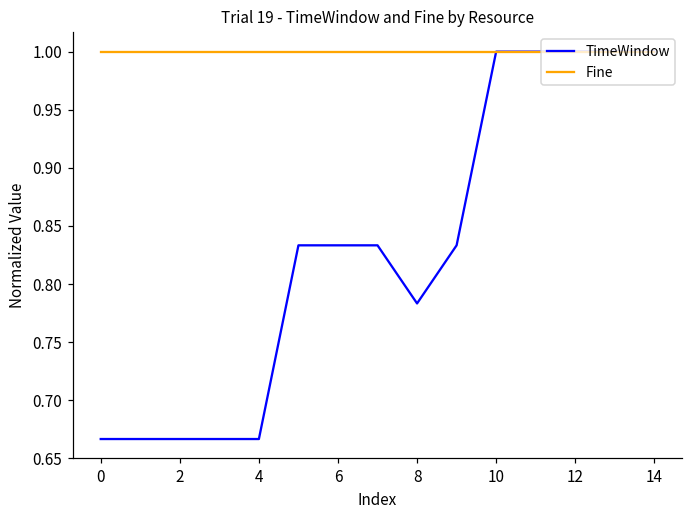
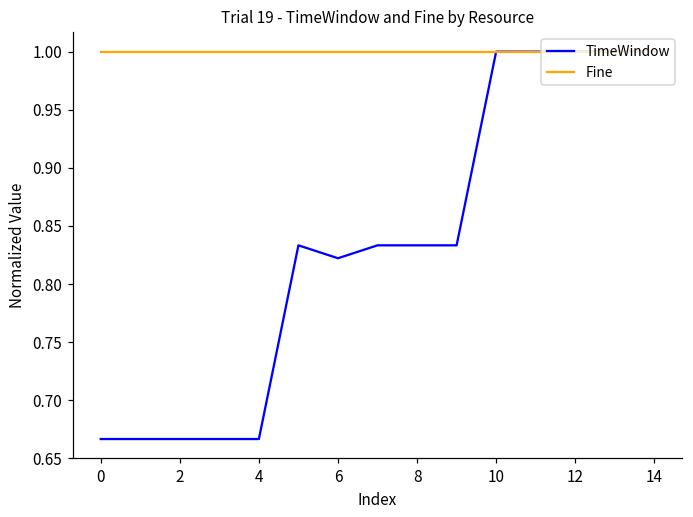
  {
    "TimeWindow": {
      "0": 0.667,
      "2": 0.667,
      "4": 0.667,
-     "6": 0.833,
-     "8": 0.783
+     "6": 0.822,
+     "8": 0.833
    },
    "Fine": {
      "0": 1.000,
      "2": 1.000,
      "4": 1.000,
      "6": 1.000,
      "8": 1.000
    }
  }
